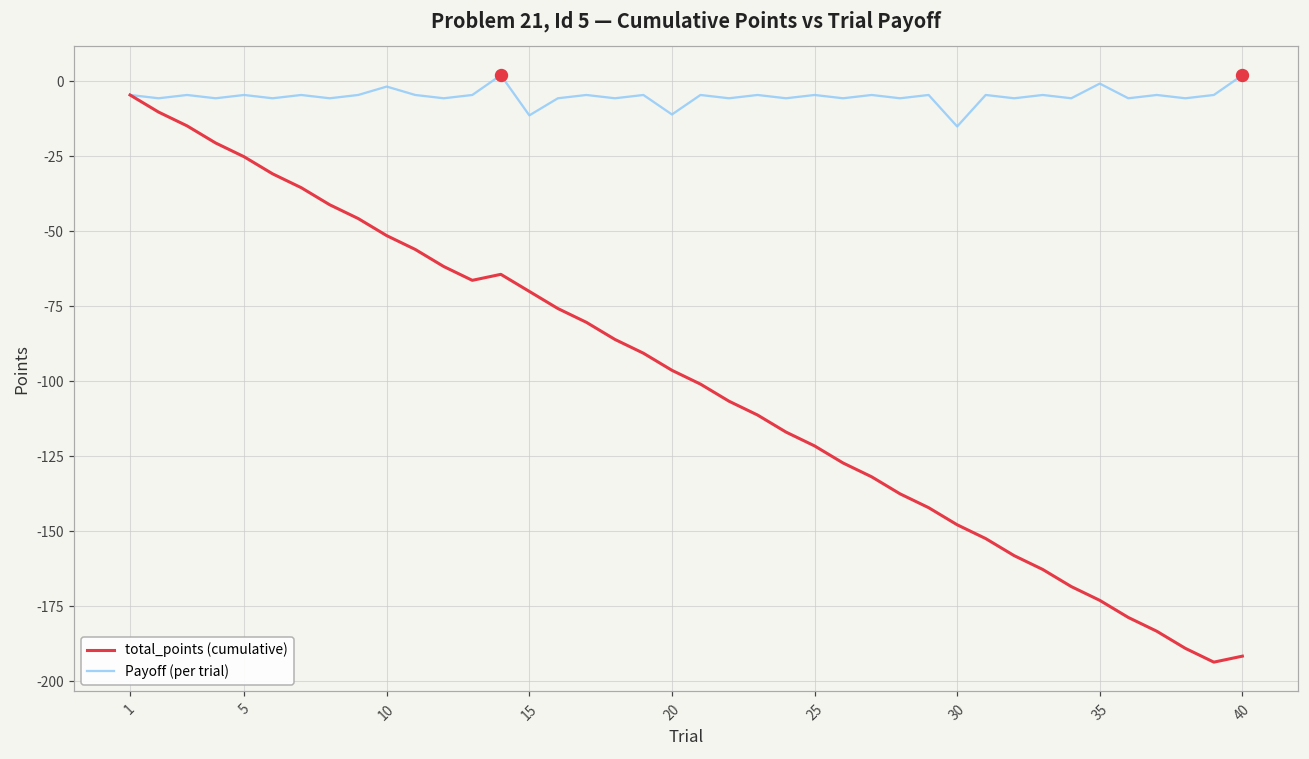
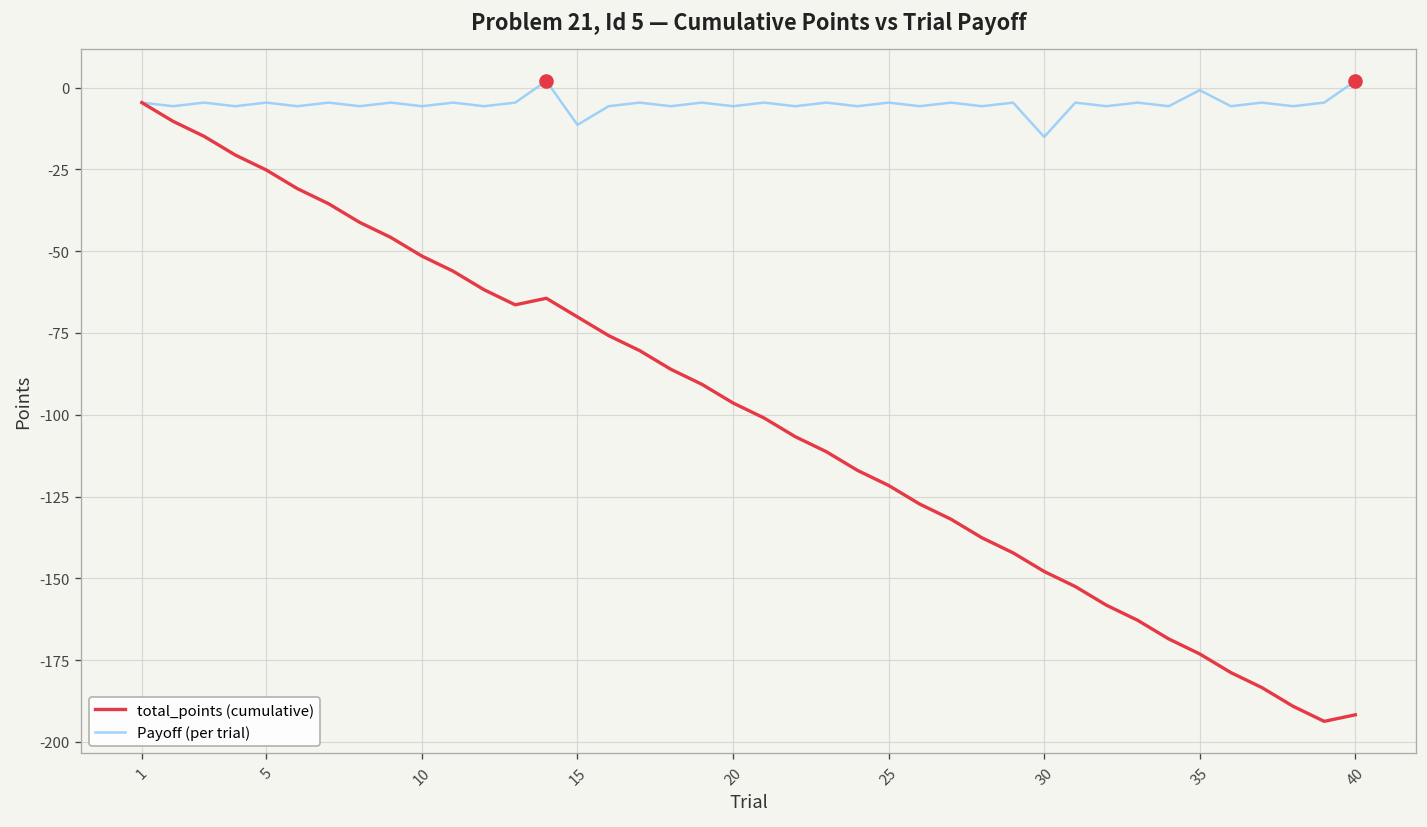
  {
    "Payoff (per trial)": {
      "5": -5,
-     "10": -2,
+     "10": -6,
      "15": -11,
-     "20": -11,
+     "20": -6,
      "25": -5,
      "30": -15,
      "35": -1
    }
  }
